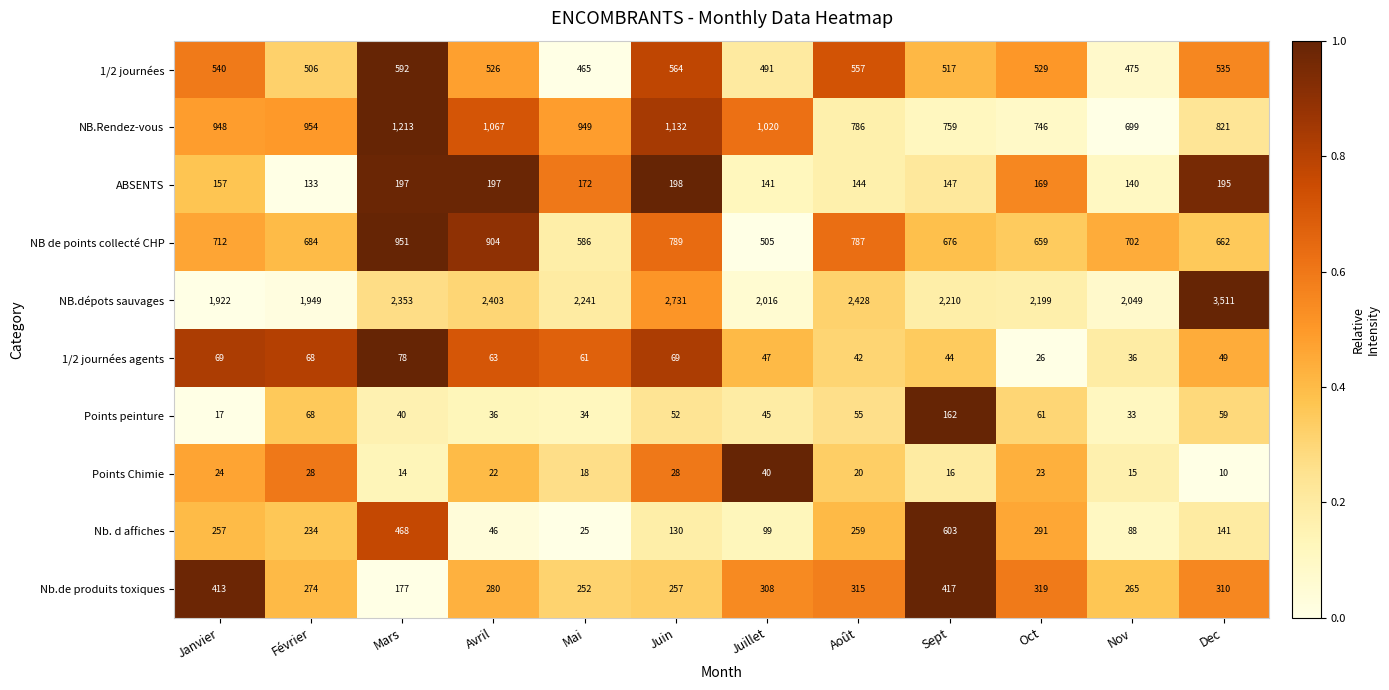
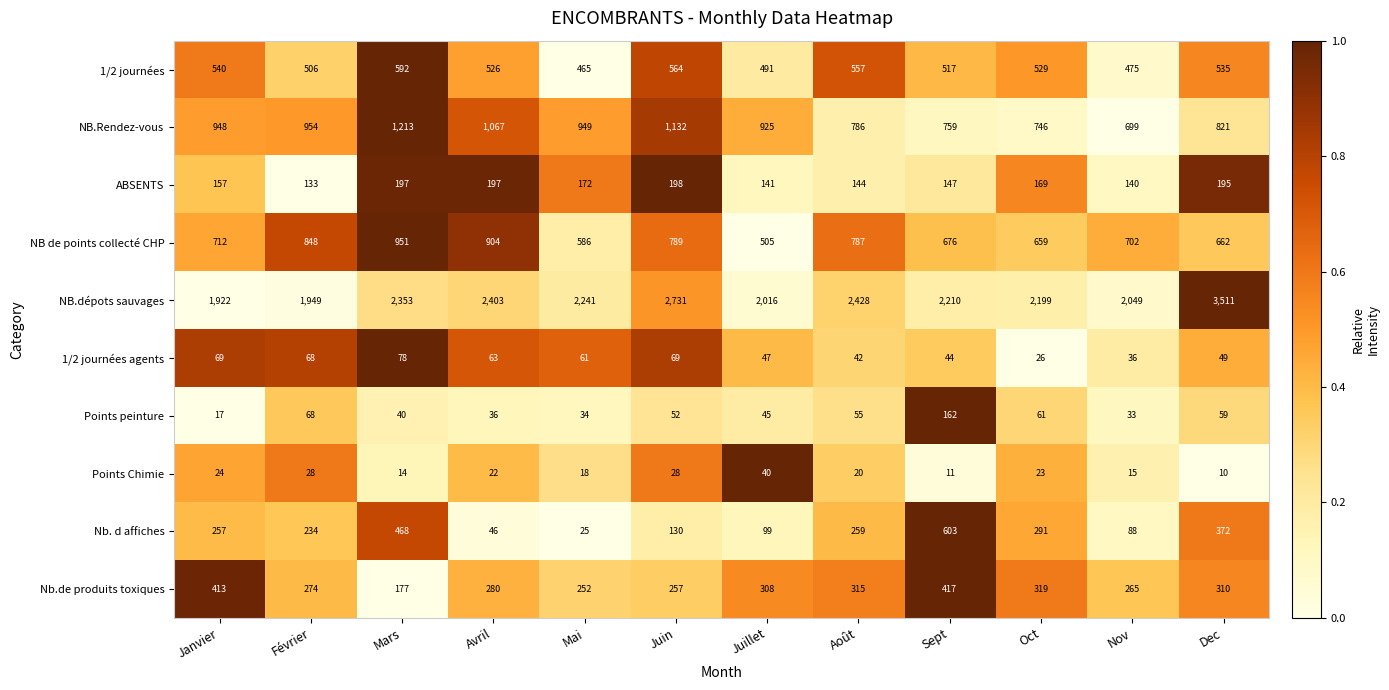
  {
    "1/2 journées": {
      "Janvier": "540",
      "Février": "506",
      "Mars": "592",
      "Avril": "526",
      "Mai": "465",
      "Juin": "564",
      "Juillet": "491",
      "Août": "557",
      "Sept": "517",
      "Oct": "529",
      "Nov": "475",
      "Dec": "535"
    },
    "NB.Rendez-vous": {
      "Janvier": "948",
      "Février": "954",
      "Mars": "1,213",
      "Avril": "1,067",
      "Mai": "949",
      "Juin": "1,132",
-     "Juillet": "1,020",
+     "Juillet": "925",
      "Août": "786",
      "Sept": "759",
      "Oct": "746",
      "Nov": "699",
      "Dec": "821"
    },
    "ABSENTS": {
      "Janvier": "157",
      "Février": "133",
      "Mars": "197",
      "Avril": "197",
      "Mai": "172",
      "Juin": "198",
      "Juillet": "141",
      "Août": "144",
      "Sept": "147",
      "Oct": "169",
      "Nov": "140",
      "Dec": "195"
    },
    "NB de points collecté CHP": {
      "Janvier": "712",
-     "Février": "684",
+     "Février": "848",
      "Mars": "951",
      "Avril": "904",
      "Mai": "586",
      "Juin": "789",
      "Juillet": "505",
      "Août": "787",
      "Sept": "676",
      "Oct": "659",
      "Nov": "702",
      "Dec": "662"
    },
    "NB.dépots sauvages": {
      "Janvier": "1,922",
      "Février": "1,949",
      "Mars": "2,353",
      "Avril": "2,403",
      "Mai": "2,241",
      "Juin": "2,731",
      "Juillet": "2,016",
      "Août": "2,428",
      "Sept": "2,210",
      "Oct": "2,199",
      "Nov": "2,049",
      "Dec": "3,511"
    },
    "1/2 journées agents": {
      "Janvier": "69",
      "Février": "68",
      "Mars": "78",
      "Avril": "63",
      "Mai": "61",
      "Juin": "69",
      "Juillet": "47",
      "Août": "42",
      "Sept": "44",
      "Oct": "26",
      "Nov": "36",
      "Dec": "49"
    },
    "Points peinture": {
      "Janvier": "17",
      "Février": "68",
      "Mars": "40",
      "Avril": "36",
      "Mai": "34",
      "Juin": "52",
      "Juillet": "45",
      "Août": "55",
      "Sept": "162",
      "Oct": "61",
      "Nov": "33",
      "Dec": "59"
    },
    "Points Chimie": {
      "Janvier": "24",
      "Février": "28",
      "Mars": "14",
      "Avril": "22",
      "Mai": "18",
      "Juin": "28",
      "Juillet": "40",
      "Août": "20",
-     "Sept": "16",
+     "Sept": "11",
      "Oct": "23",
      "Nov": "15",
      "Dec": "10"
    },
    "Nb. d affiches": {
      "Janvier": "257",
      "Février": "234",
      "Mars": "468",
      "Avril": "46",
      "Mai": "25",
      "Juin": "130",
      "Juillet": "99",
      "Août": "259",
      "Sept": "603",
      "Oct": "291",
      "Nov": "88",
-     "Dec": "141"
+     "Dec": "372"
    },
    "Nb.de produits toxiques": {
      "Janvier": "413",
      "Février": "274",
      "Mars": "177",
      "Avril": "280",
      "Mai": "252",
      "Juin": "257",
      "Juillet": "308",
      "Août": "315",
      "Sept": "417",
      "Oct": "319",
      "Nov": "265",
      "Dec": "310"
    }
  }
